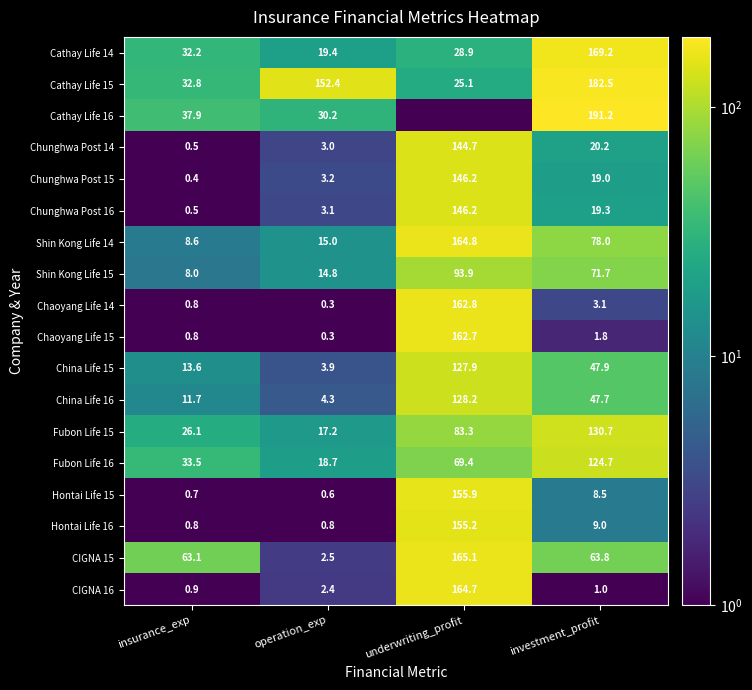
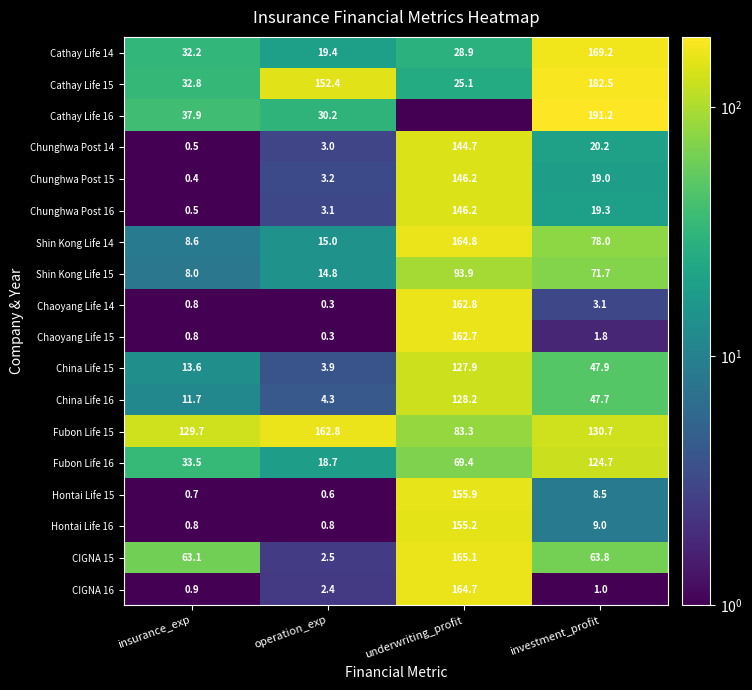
  {
    "Cathay Life 14": {
      "insurance_exp": 32.2,
      "operation_exp": 19.4,
      "underwriting_profit": 28.9,
      "investment_profit": 169.2
    },
    "Cathay Life 15": {
      "insurance_exp": 32.8,
      "operation_exp": 152.4,
      "underwriting_profit": 25.1,
      "investment_profit": 182.5
    },
    "Cathay Life 16": {
      "insurance_exp": 37.9,
      "operation_exp": 30.2,
      "investment_profit": 191.2
    },
    "Chunghwa Post 14": {
      "insurance_exp": 0.5,
      "operation_exp": 3.0,
      "underwriting_profit": 144.7,
      "investment_profit": 20.2
    },
    "Chunghwa Post 15": {
      "insurance_exp": 0.4,
      "operation_exp": 3.2,
      "underwriting_profit": 146.2,
      "investment_profit": 19.0
    },
    "Chunghwa Post 16": {
      "insurance_exp": 0.5,
      "operation_exp": 3.1,
      "underwriting_profit": 146.2,
      "investment_profit": 19.3
    },
    "Shin Kong Life 14": {
      "insurance_exp": 8.6,
      "operation_exp": 15.0,
      "underwriting_profit": 164.8,
      "investment_profit": 78.0
    },
    "Shin Kong Life 15": {
      "insurance_exp": 8.0,
      "operation_exp": 14.8,
      "underwriting_profit": 93.9,
      "investment_profit": 71.7
    },
    "Chaoyang Life 14": {
      "insurance_exp": 0.8,
      "operation_exp": 0.3,
      "underwriting_profit": 162.8,
      "investment_profit": 3.1
    },
    "Chaoyang Life 15": {
      "insurance_exp": 0.8,
      "operation_exp": 0.3,
      "underwriting_profit": 162.7,
      "investment_profit": 1.8
    },
    "China Life 15": {
      "insurance_exp": 13.6,
      "operation_exp": 3.9,
      "underwriting_profit": 127.9,
      "investment_profit": 47.9
    },
    "China Life 16": {
      "insurance_exp": 11.7,
      "operation_exp": 4.3,
      "underwriting_profit": 128.2,
      "investment_profit": 47.7
    },
    "Fubon Life 15": {
-     "insurance_exp": 26.1,
-     "operation_exp": 17.2,
+     "insurance_exp": 129.7,
+     "operation_exp": 162.8,
      "underwriting_profit": 83.3,
      "investment_profit": 130.7
    },
    "Fubon Life 16": {
      "insurance_exp": 33.5,
      "operation_exp": 18.7,
      "underwriting_profit": 69.4,
      "investment_profit": 124.7
    },
    "Hontai Life 15": {
      "insurance_exp": 0.7,
      "operation_exp": 0.6,
      "underwriting_profit": 155.9,
      "investment_profit": 8.5
    },
    "Hontai Life 16": {
      "insurance_exp": 0.8,
      "operation_exp": 0.8,
      "underwriting_profit": 155.2,
      "investment_profit": 9.0
    },
    "CIGNA 15": {
      "insurance_exp": 63.1,
      "operation_exp": 2.5,
      "underwriting_profit": 165.1,
      "investment_profit": 63.8
    },
    "CIGNA 16": {
      "insurance_exp": 0.9,
      "operation_exp": 2.4,
      "underwriting_profit": 164.7,
      "investment_profit": 1.0
    }
  }
